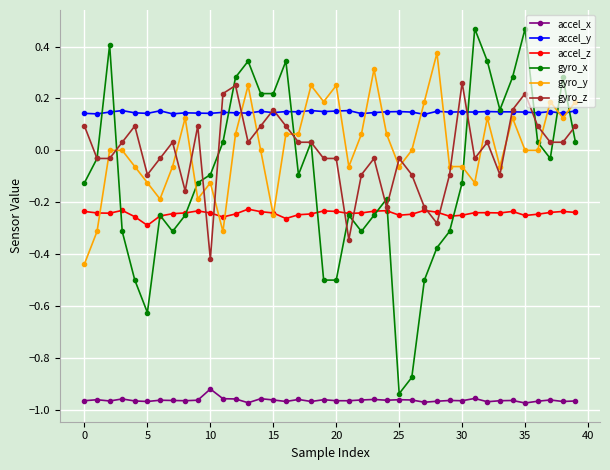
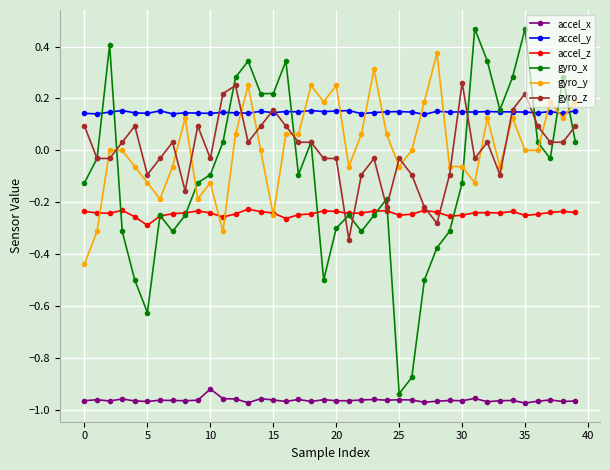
  {
    "accel_x": {
      "0": -0.96,
      "5": -0.97,
      "10": -0.92,
      "15": -0.96,
      "20": -0.96,
      "25": -0.96,
      "30": -0.96,
      "35": -0.97
    },
    "accel_y": {
      "0": 0.14,
      "5": 0.14,
      "10": 0.14,
      "15": 0.15,
      "20": 0.15,
      "25": 0.15,
      "30": 0.15,
      "35": 0.15
    },
    "accel_z": {
      "0": -0.24,
      "5": -0.29,
      "10": -0.24,
      "20": -0.24,
      "25": -0.25,
      "30": -0.25,
      "35": -0.25
    },
    "gyro_x": {
      "0": -0.13,
      "5": -0.63,
      "10": -0.1,
      "15": 0.22,
-     "20": -0.5,
+     "20": -0.3,
      "25": -0.94,
      "30": -0.13,
      "35": 0.47
    },
    "gyro_y": {
      "0": -0.44,
      "5": -0.13,
      "10": -0.13,
      "20": 0.25,
      "25": -0.06,
      "30": -0.06,
      "35": 0.00
    },
    "gyro_z": {
      "0": 0.09,
      "5": -0.09,
-     "10": -0.42,
+     "10": -0.03,
      "15": 0.16,
      "20": -0.03,
      "25": -0.03,
      "30": 0.26,
      "35": 0.22
    }
  }
